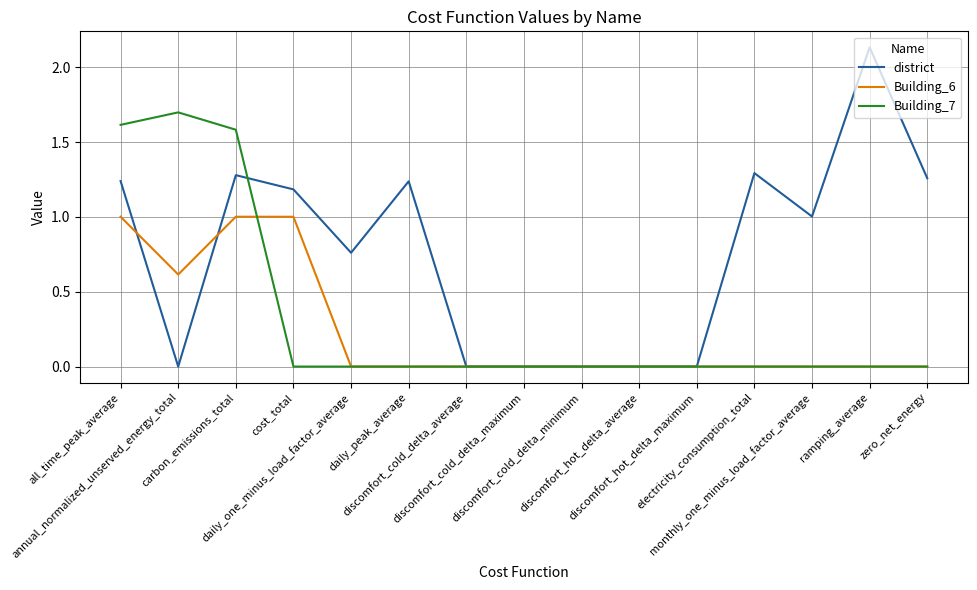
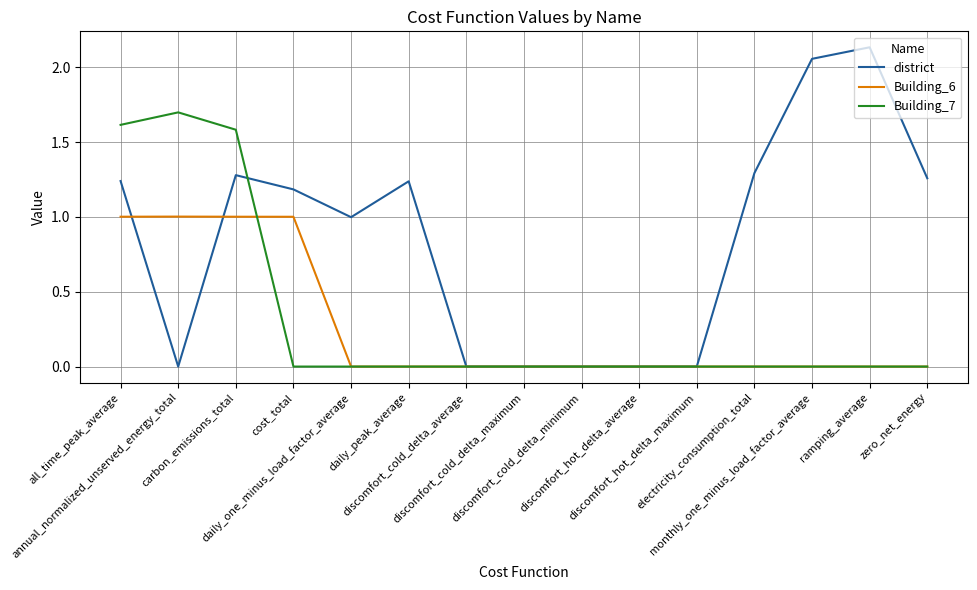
  {
    "district": {
      "all_time_peak_average": 1.24,
      "annual_normalized_unserved_energy_total": 0.00,
      "carbon_emissions_total": 1.28,
      "cost_total": 1.18,
-     "daily_one_minus_load_factor_average": 0.76,
+     "daily_one_minus_load_factor_average": 1.00,
      "daily_peak_average": 1.24,
      "electricity_consumption_total": 1.29,
-     "monthly_one_minus_load_factor_average": 1.00,
+     "monthly_one_minus_load_factor_average": 2.06,
      "zero_net_energy": 1.26
    },
    "Building_6": {
      "all_time_peak_average": 1.00,
-     "annual_normalized_unserved_energy_total": 0.61,
+     "annual_normalized_unserved_energy_total": 1.00,
      "carbon_emissions_total": 1.00,
      "cost_total": 1.00
    },
    "Building_7": {
      "all_time_peak_average": 1.61,
      "annual_normalized_unserved_energy_total": 1.70,
      "carbon_emissions_total": 1.58,
      "cost_total": 0.00
    }
  }
